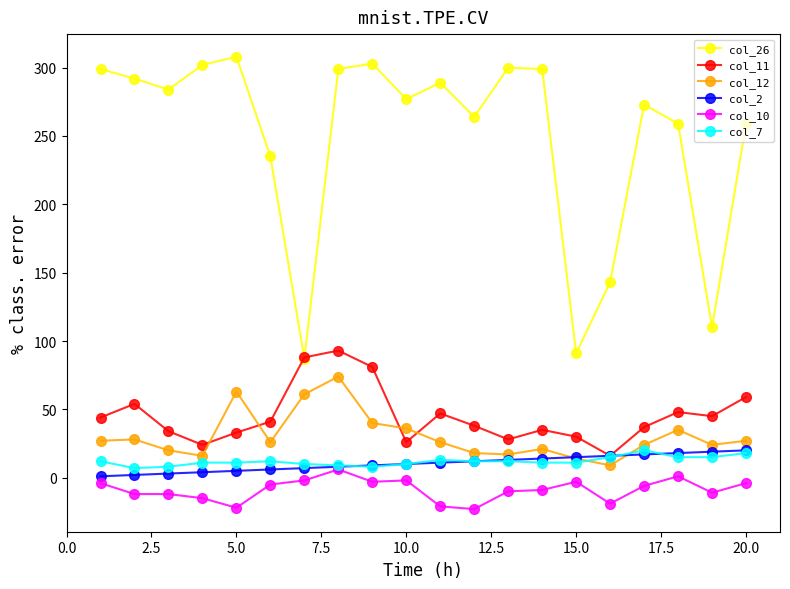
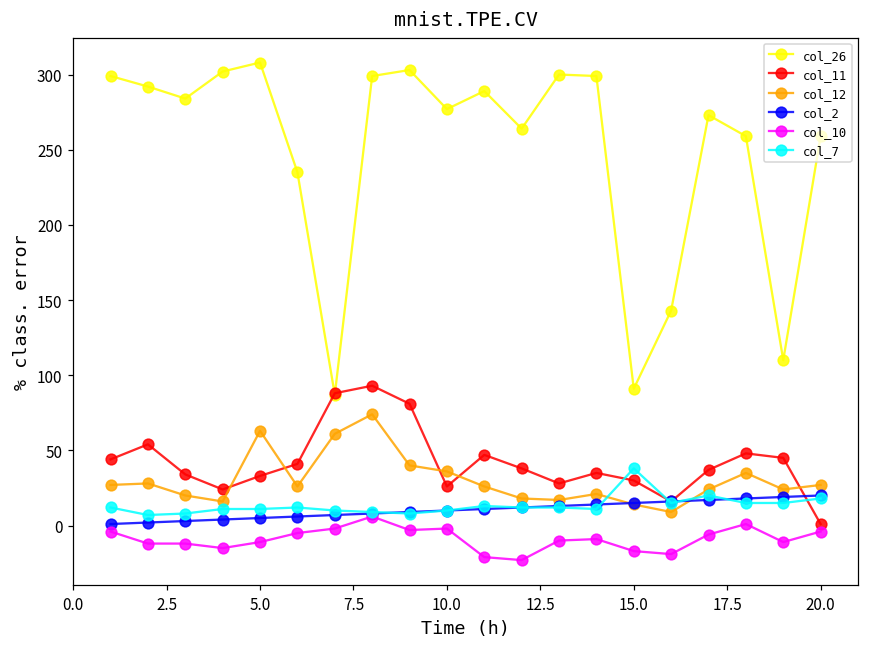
  {
    "col_26": {
      "5.0": 308,
      "10.0": 277,
      "15.0": 91
    },
    "col_11": {
      "5.0": 33,
      "10.0": 26,
      "15.0": 30,
-     "20.0": 59
+     "20.0": 1
    },
    "col_12": {
      "5.0": 63,
      "10.0": 36,
      "20.0": 27
    },
    "col_2": {
      "5.0": 5,
      "20.0": 20
    },
    "col_10": {
-     "5.0": -22,
+     "5.0": -11,
      "10.0": -2,
-     "15.0": -3,
+     "15.0": -17,
      "20.0": -4
    },
    "col_7": {
      "5.0": 11,
-     "15.0": 11,
+     "15.0": 38,
      "20.0": 18
    }
  }
